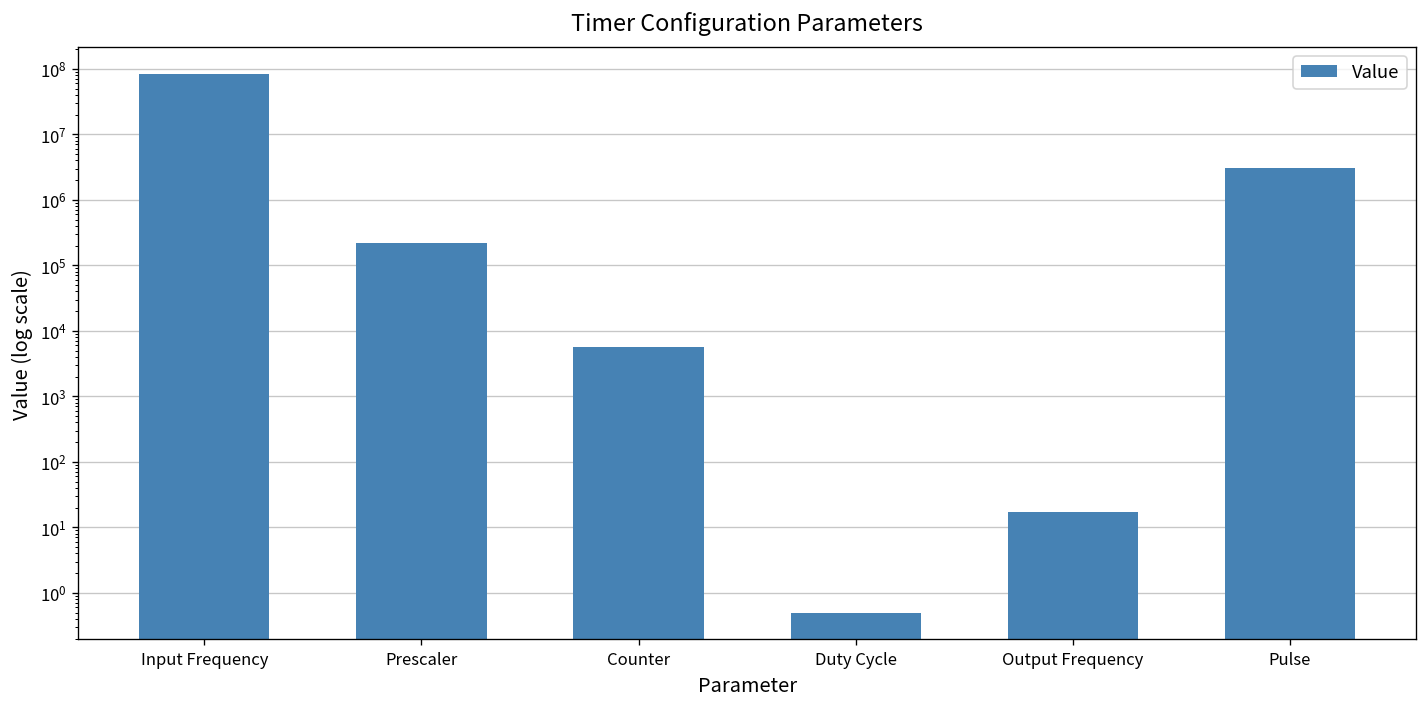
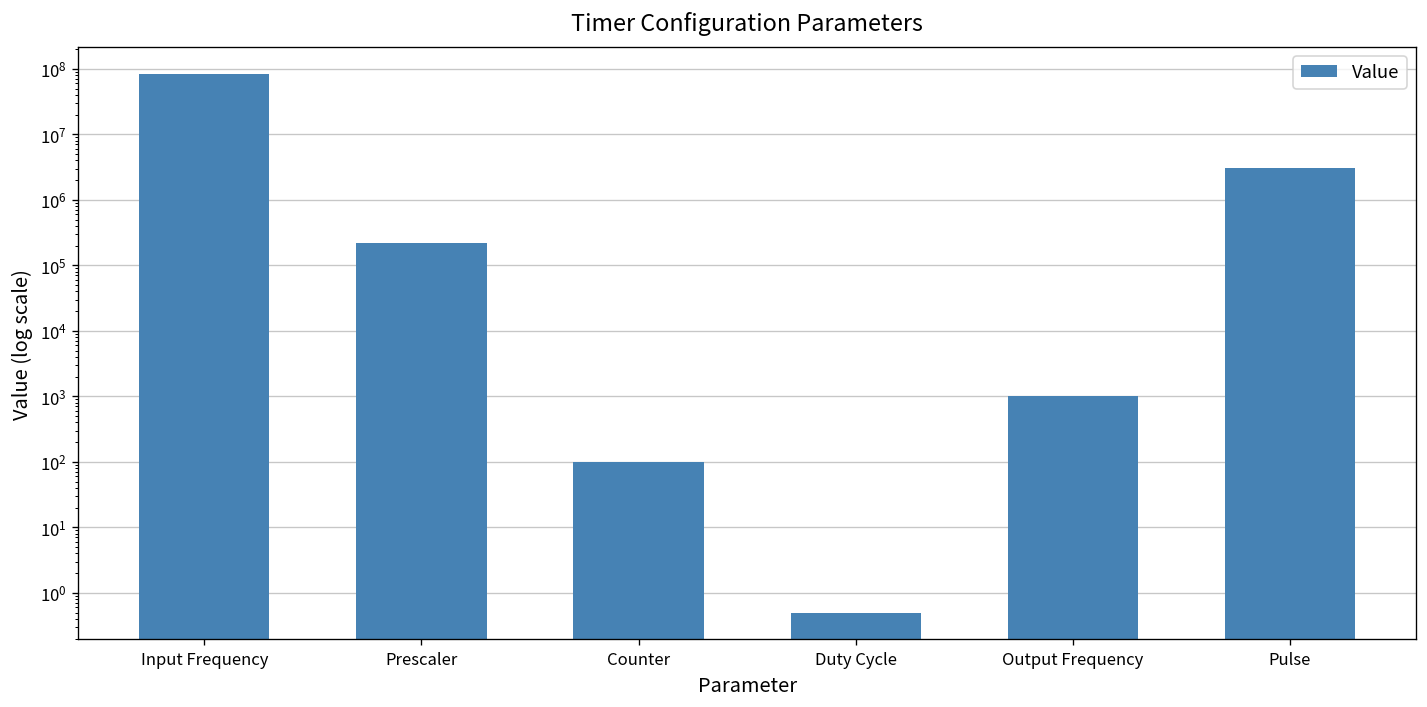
  {
    "Input Frequency": 80000000,
    "Prescaler": 220000,
-   "Counter": 6000,
+   "Counter": 100,
    "Duty Cycle": 0.5,
-   "Output Frequency": 17,
+   "Output Frequency": 1000,
    "Pulse": 3000000
  }
